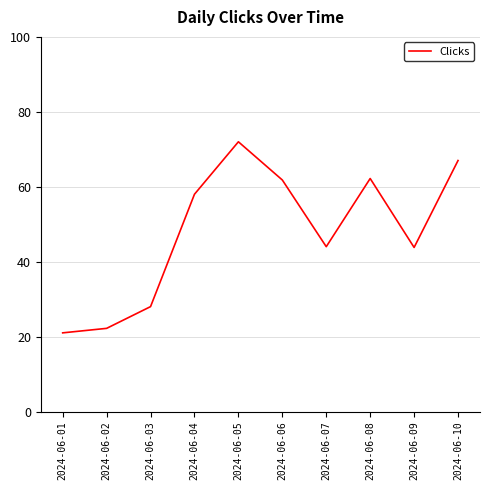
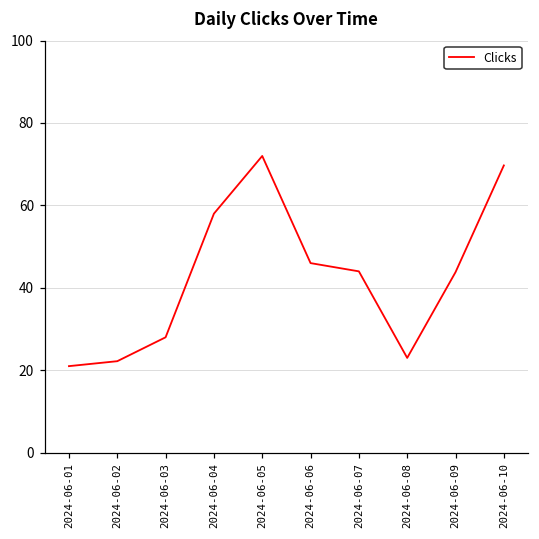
  {
    "2024-06-01": 21,
    "2024-06-02": 22,
    "2024-06-03": 28,
    "2024-06-04": 58,
    "2024-06-05": 72,
-   "2024-06-06": 62,
+   "2024-06-06": 46,
    "2024-06-07": 44,
-   "2024-06-08": 62,
+   "2024-06-08": 23,
    "2024-06-09": 44,
-   "2024-06-10": 67
+   "2024-06-10": 70
  }
